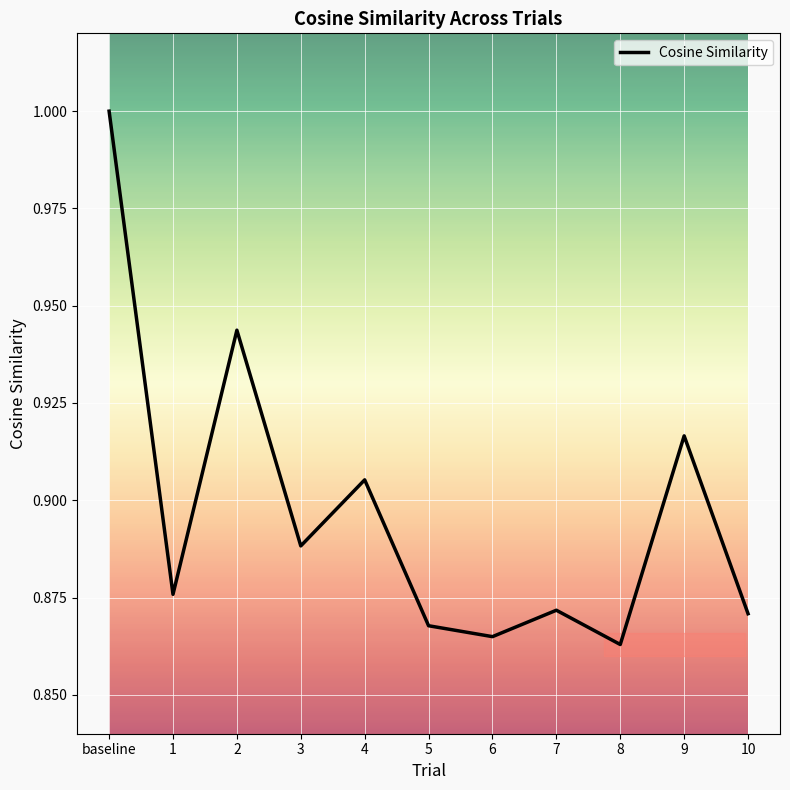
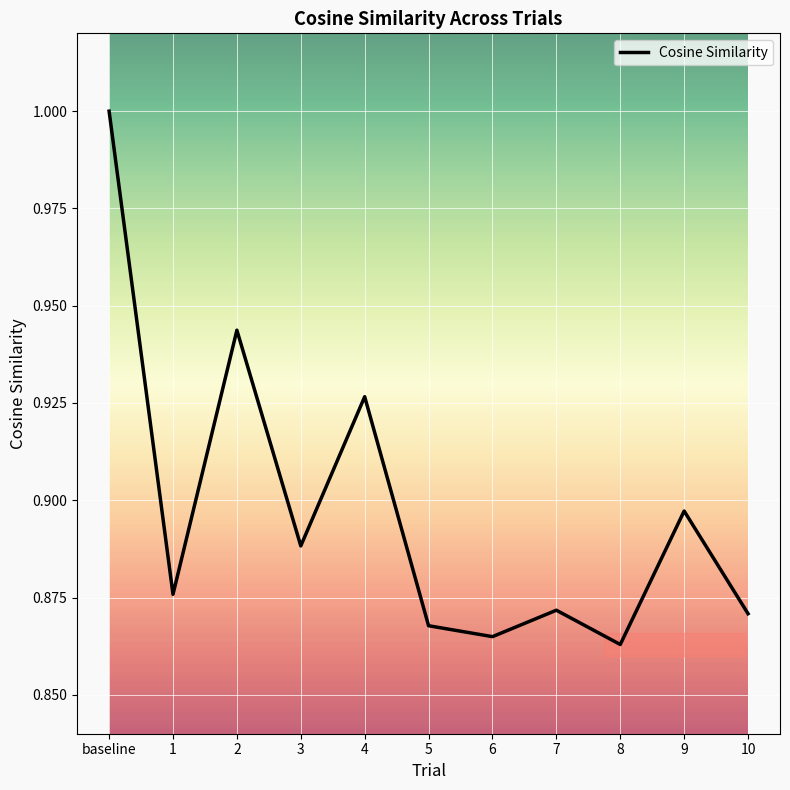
  {
    "baseline": 1.000,
    "1": 0.876,
    "2": 0.944,
    "3": 0.888,
-   "4": 0.905,
+   "4": 0.927,
    "5": 0.868,
    "6": 0.865,
    "7": 0.872,
-   "9": 0.917,
+   "9": 0.897,
    "10": 0.871
  }
